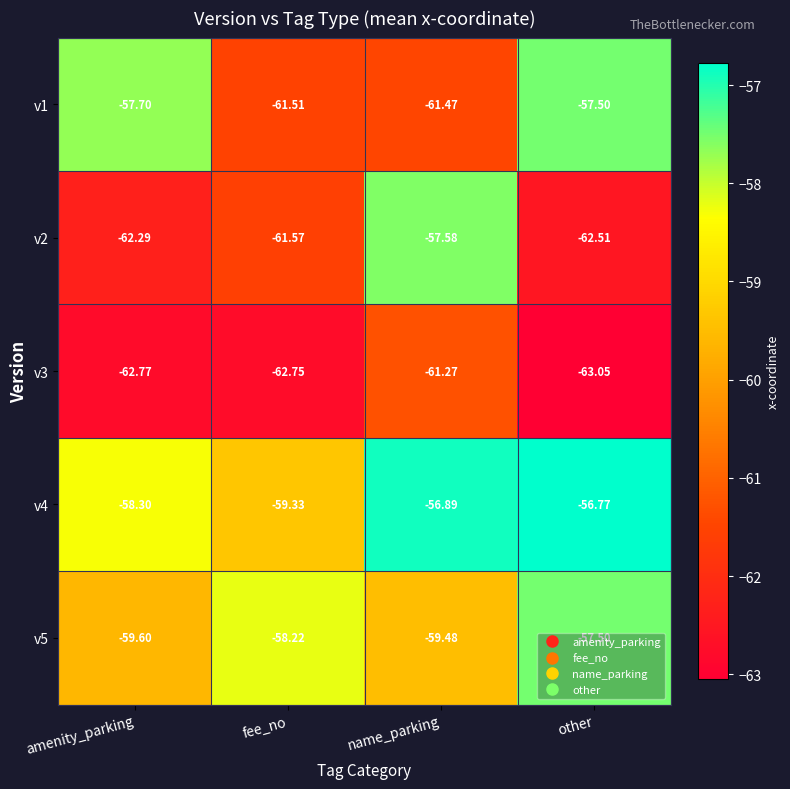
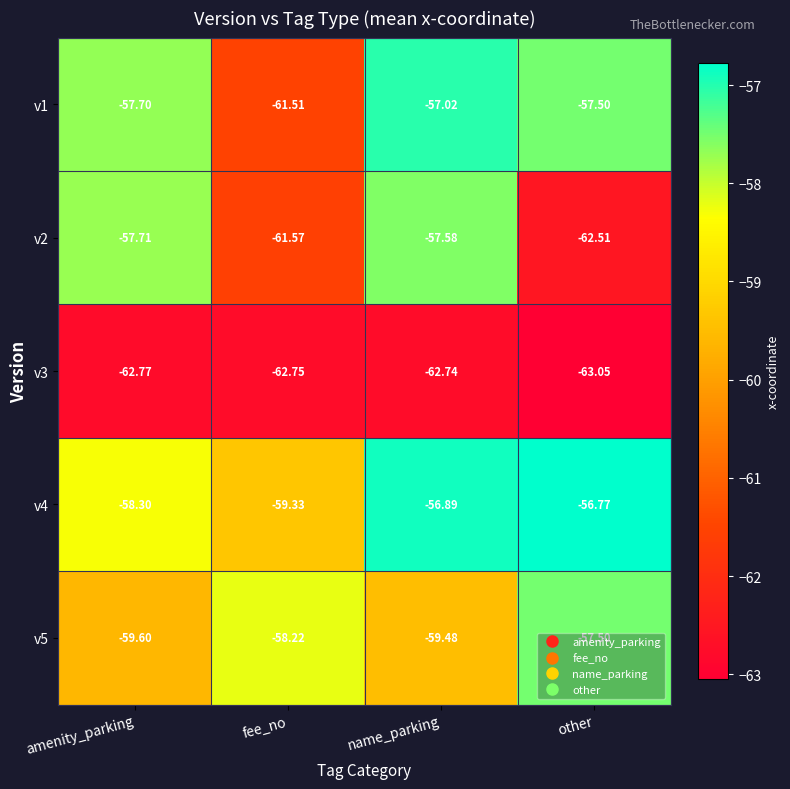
  {
    "v1": {
      "amenity_parking": -57.70,
      "fee_no": -61.51,
-     "name_parking": -61.47,
+     "name_parking": -57.02,
      "other": -57.50
    },
    "v2": {
-     "amenity_parking": -62.29,
+     "amenity_parking": -57.71,
      "fee_no": -61.57,
      "name_parking": -57.58,
      "other": -62.51
    },
    "v3": {
      "amenity_parking": -62.77,
      "fee_no": -62.75,
-     "name_parking": -61.27,
+     "name_parking": -62.74,
      "other": -63.05
    },
    "v4": {
      "amenity_parking": -58.30,
      "fee_no": -59.33,
      "name_parking": -56.89,
      "other": -56.77
    },
    "v5": {
      "amenity_parking": -59.60,
      "fee_no": -58.22,
      "name_parking": -59.48
    }
  }
